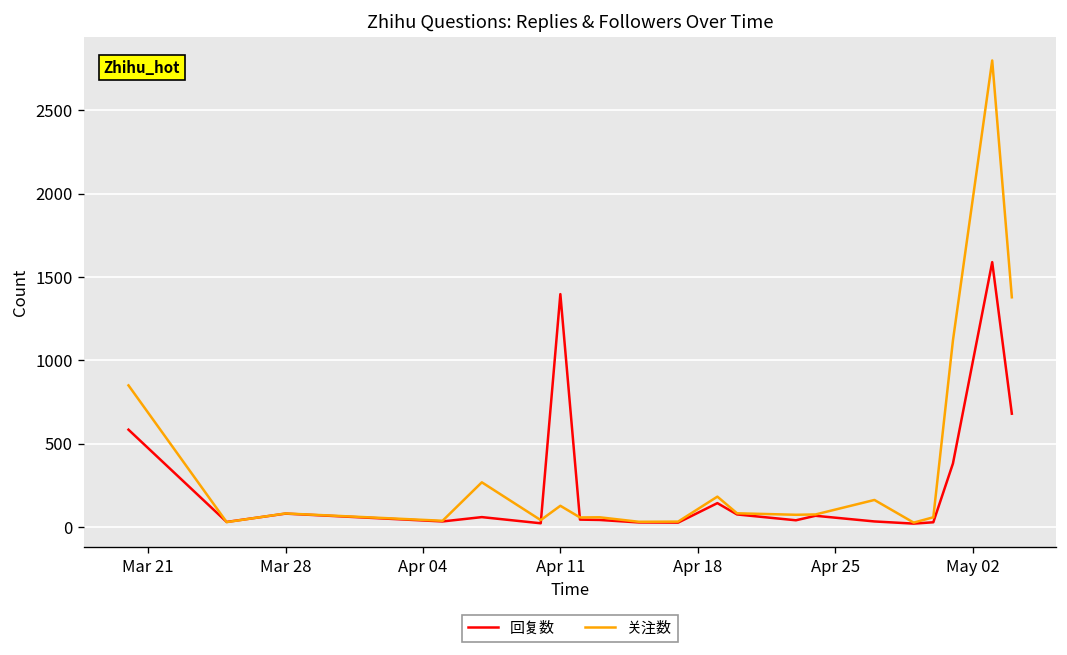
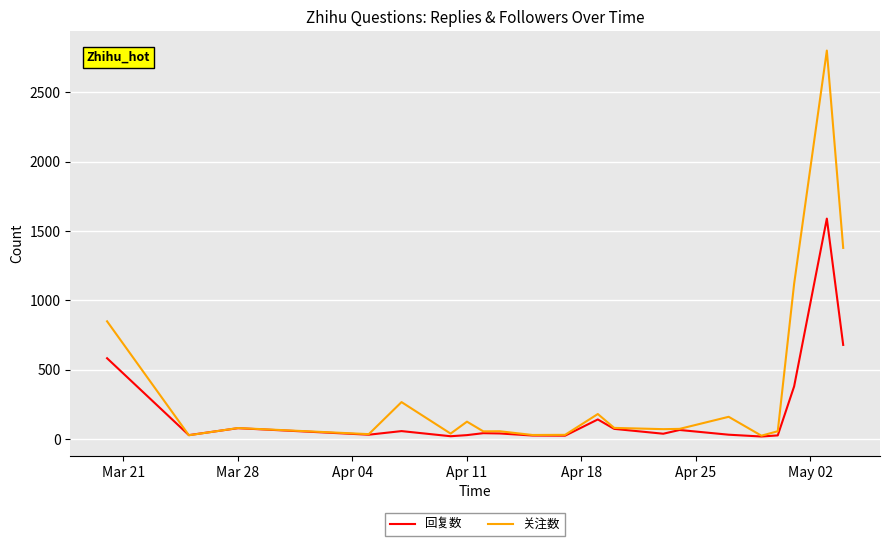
  {
    "回复数": {
-     "Apr 11": 1400
+     "Apr 11": 30
    },
    "关注数": {
      "Apr 11": 130
    }
  }
